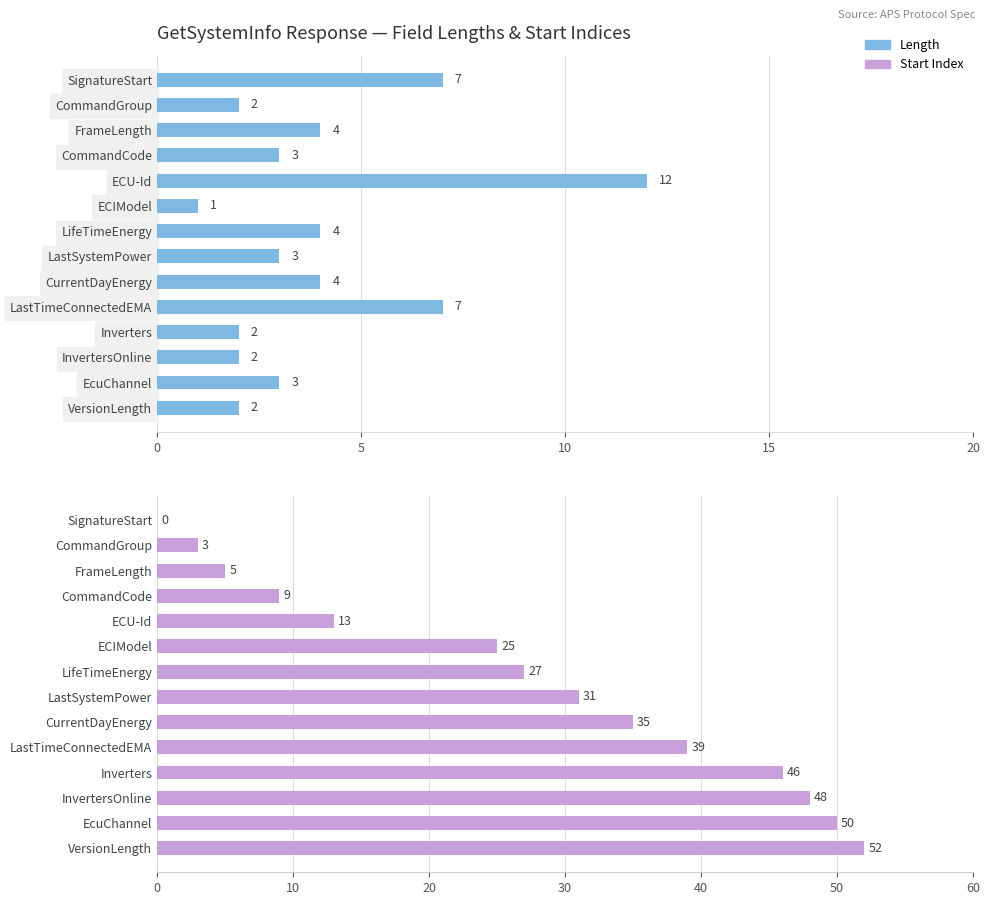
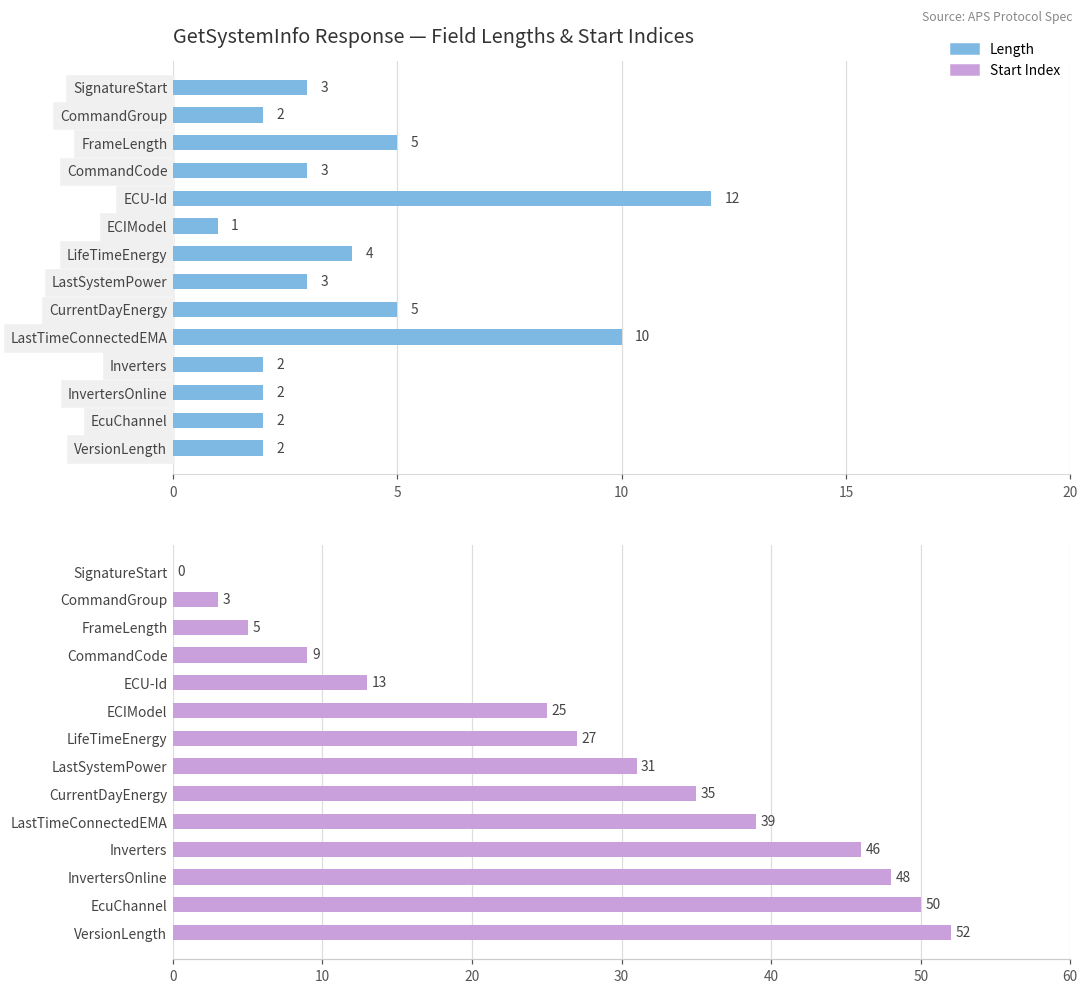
  {
    "GetSystemInfo Response — Field Lengths & Start Indices": {
-     "SignatureStart": 7,
+     "SignatureStart": 3,
      "CommandGroup": 2,
-     "FrameLength": 4,
+     "FrameLength": 5,
      "CommandCode": 3,
      "ECU-Id": 12,
      "ECIModel": 1,
      "LifeTimeEnergy": 4,
      "LastSystemPower": 3,
-     "CurrentDayEnergy": 4,
-     "LastTimeConnectedEMA": 7,
+     "CurrentDayEnergy": 5,
+     "LastTimeConnectedEMA": 10,
      "Inverters": 2,
      "InvertersOnline": 2,
-     "EcuChannel": 3,
+     "EcuChannel": 2,
      "VersionLength": 2
    }
  }
